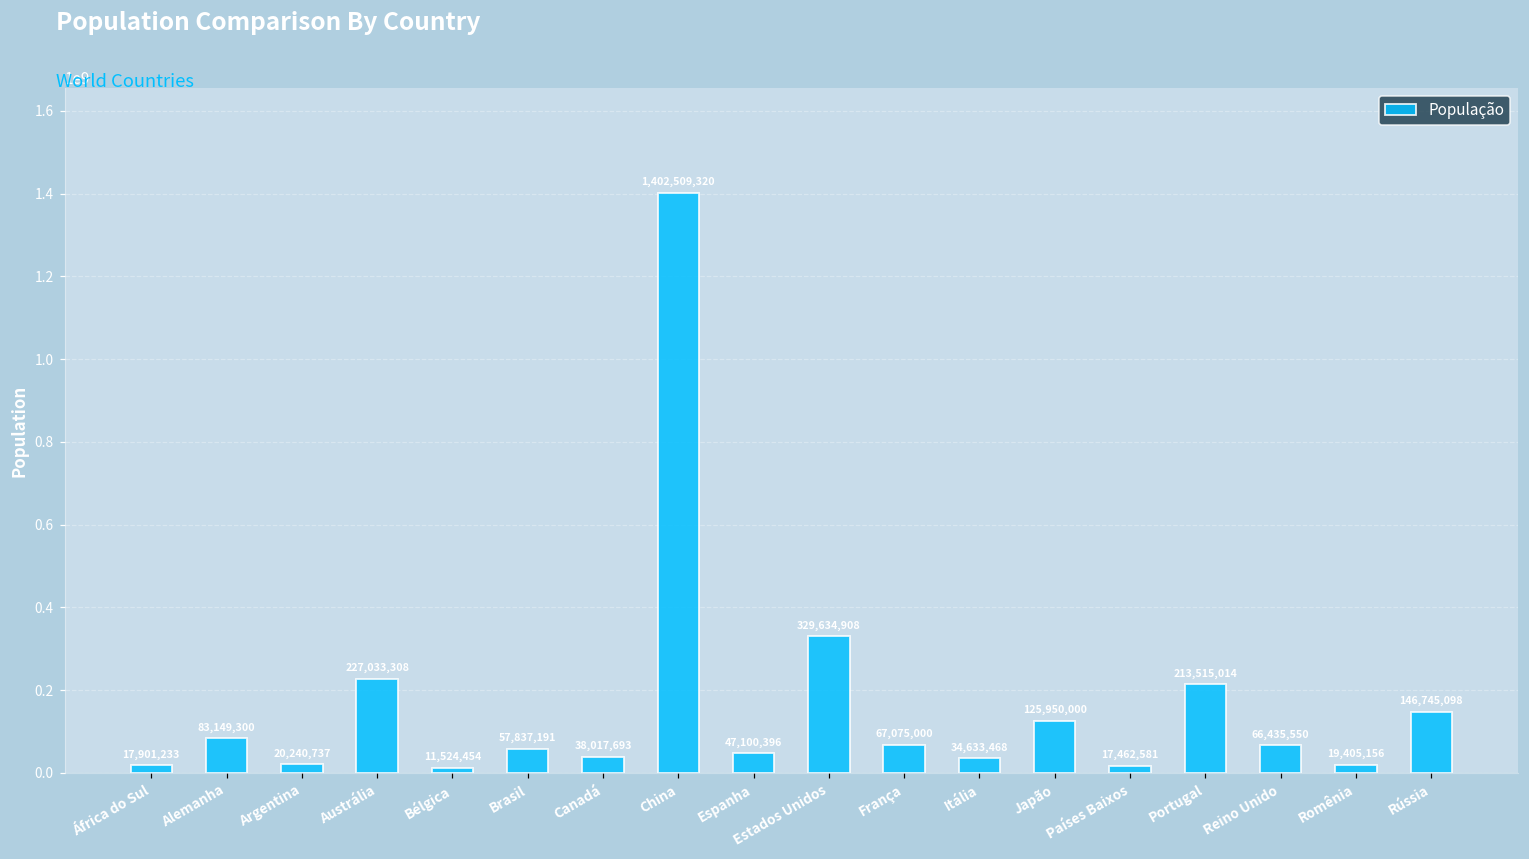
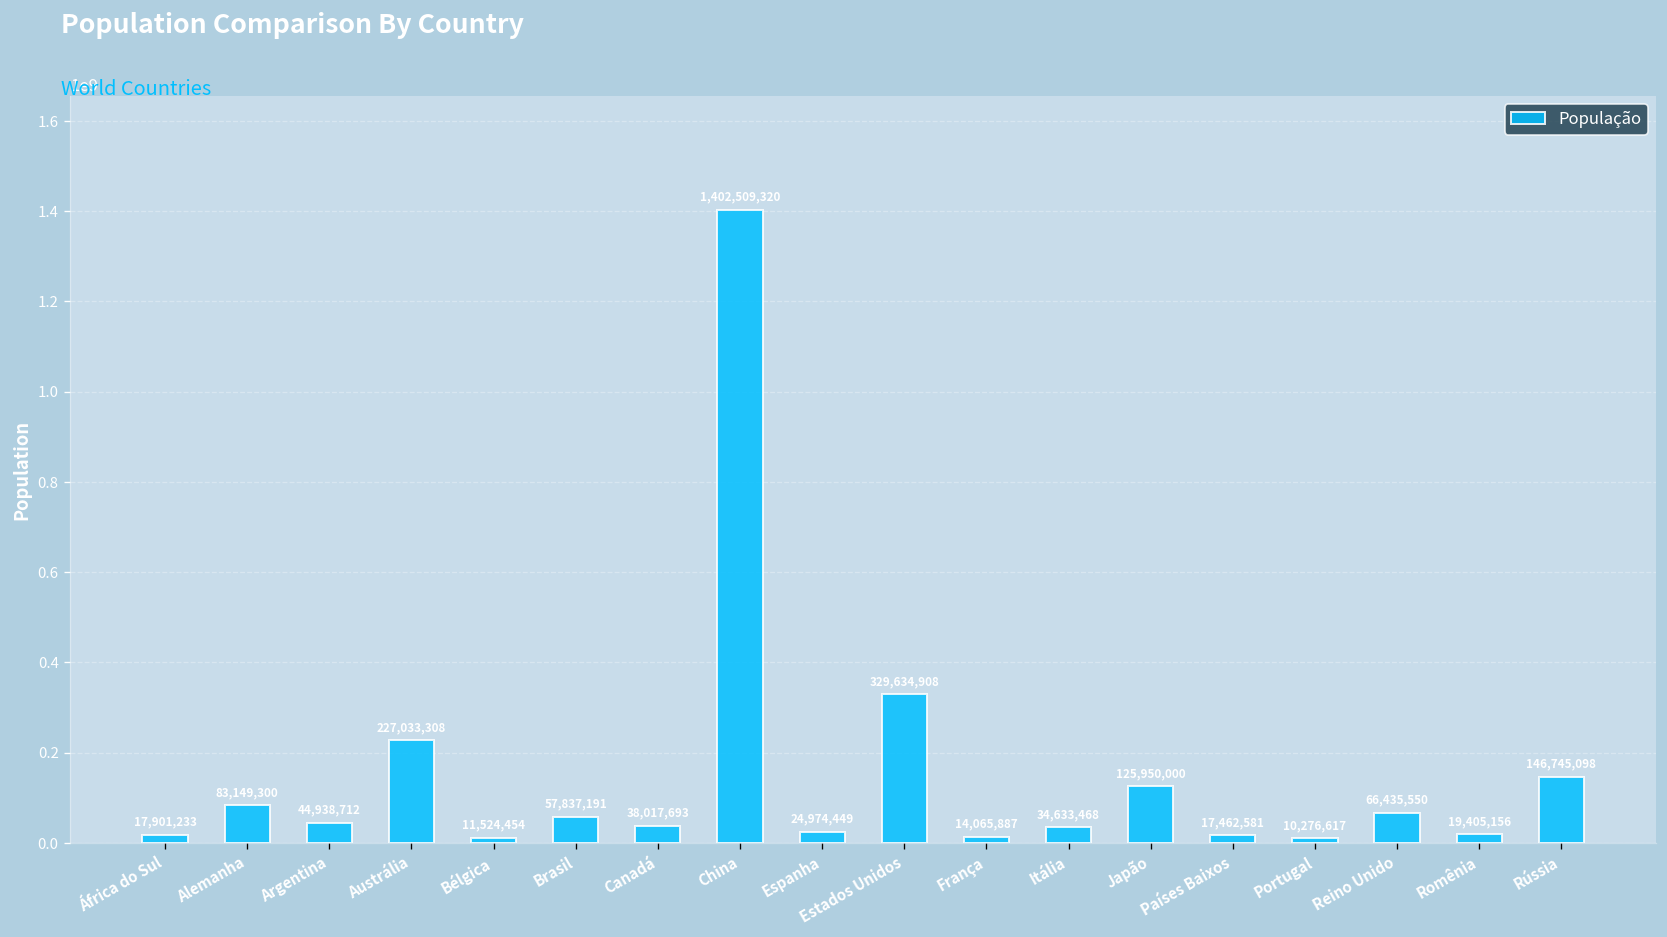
  {
    "África do Sul": "17,901,233",
    "Alemanha": "83,149,300",
-   "Argentina": "20,240,737",
+   "Argentina": "44,938,712",
    "Austrália": "227,033,308",
    "Bélgica": "11,524,454",
    "Brasil": "57,837,191",
    "Canadá": "38,017,693",
    "China": "1,402,509,320",
-   "Espanha": "47,100,396",
+   "Espanha": "24,974,449",
    "Estados Unidos": "329,634,908",
-   "França": "67,075,000",
+   "França": "14,065,887",
    "Itália": "34,633,468",
    "Japão": "125,950,000",
    "Países Baixos": "17,462,581",
-   "Portugal": "213,515,014",
+   "Portugal": "10,276,617",
    "Reino Unido": "66,435,550",
    "Romênia": "19,405,156",
    "Rússia": "146,745,098"
  }
